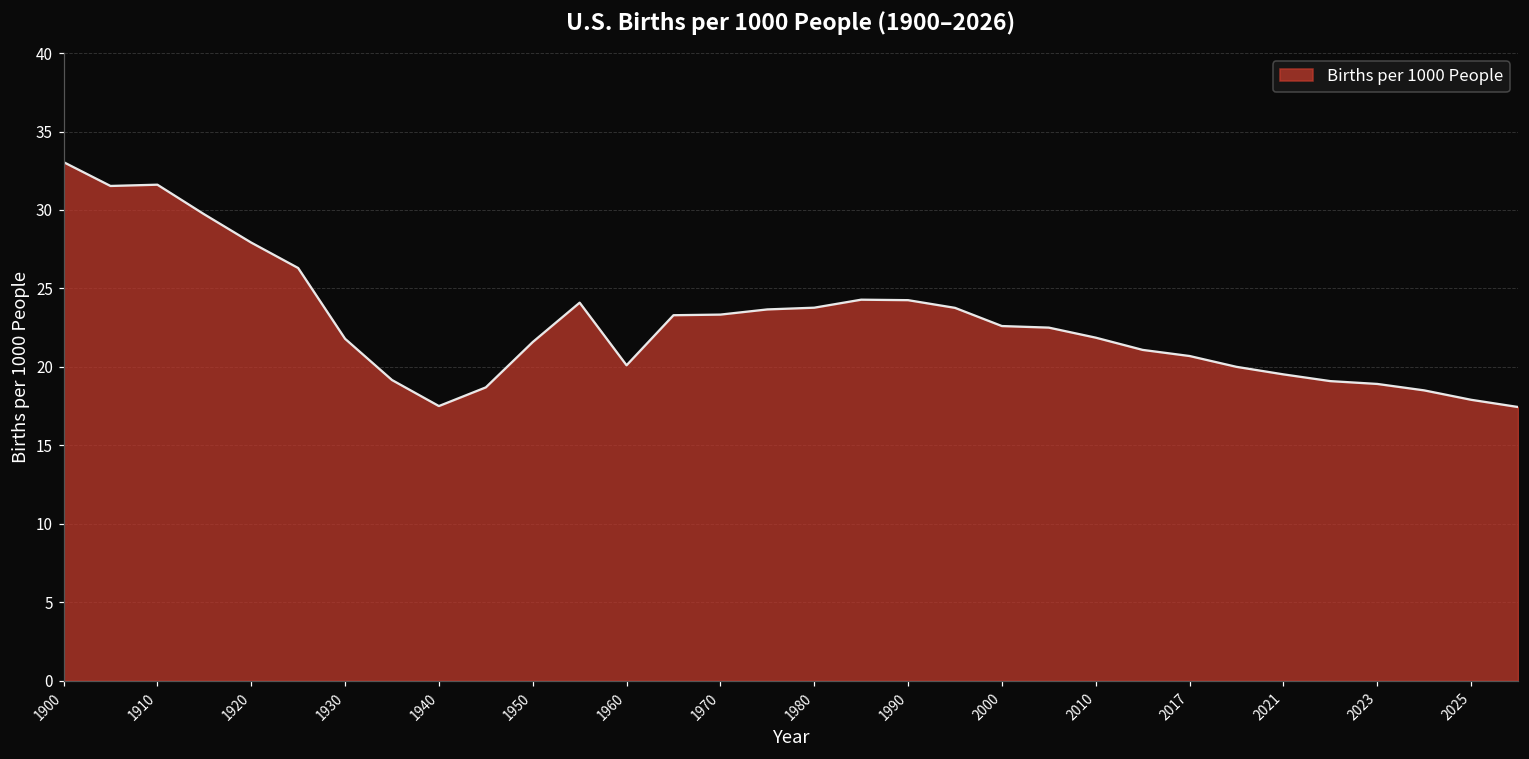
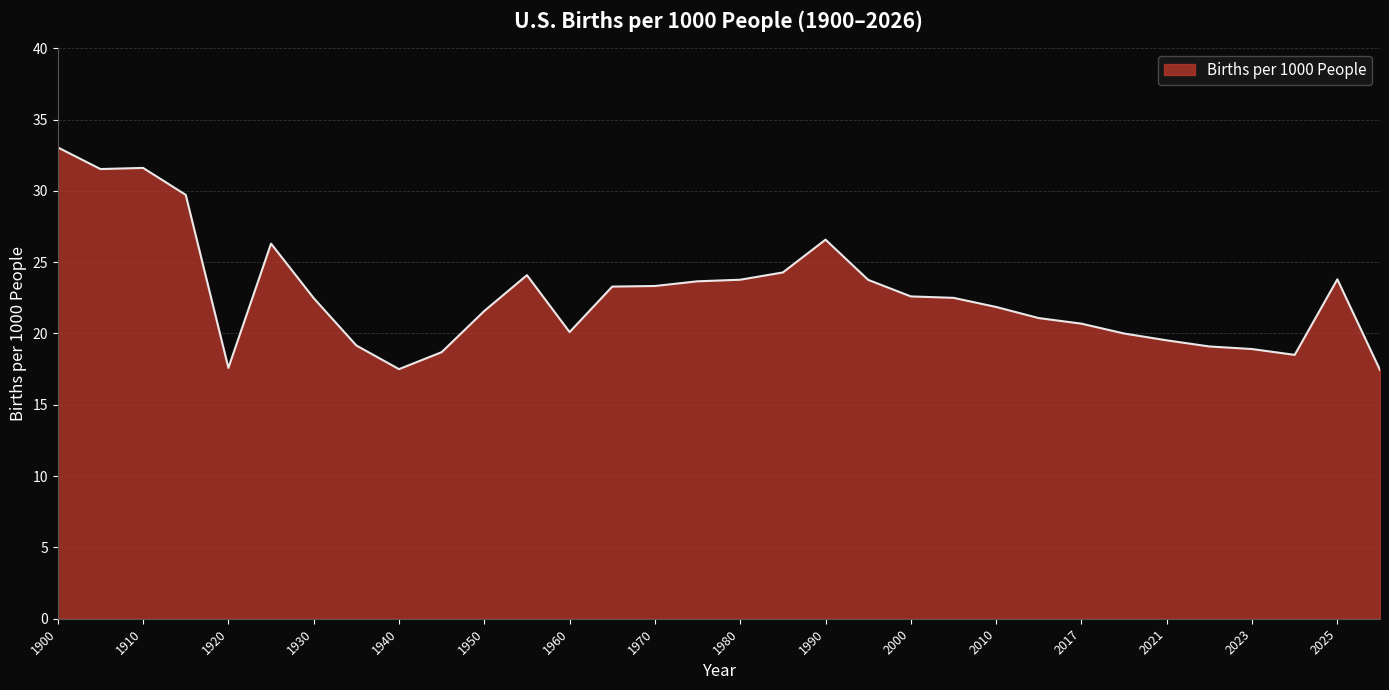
  {
    "1900": 33.1,
    "1910": 31.6,
-   "1920": 27.9,
-   "1930": 21.8,
+   "1920": 17.6,
+   "1930": 22.5,
    "1940": 17.5,
    "1950": 21.6,
    "1960": 20.1,
    "1970": 23.3,
    "1980": 23.8,
-   "1990": 24.3,
+   "1990": 26.6,
    "2000": 22.6,
    "2010": 21.9,
    "2017": 20.7,
    "2021": 19.5,
    "2023": 18.9,
-   "2025": 17.9
+   "2025": 23.8
  }
